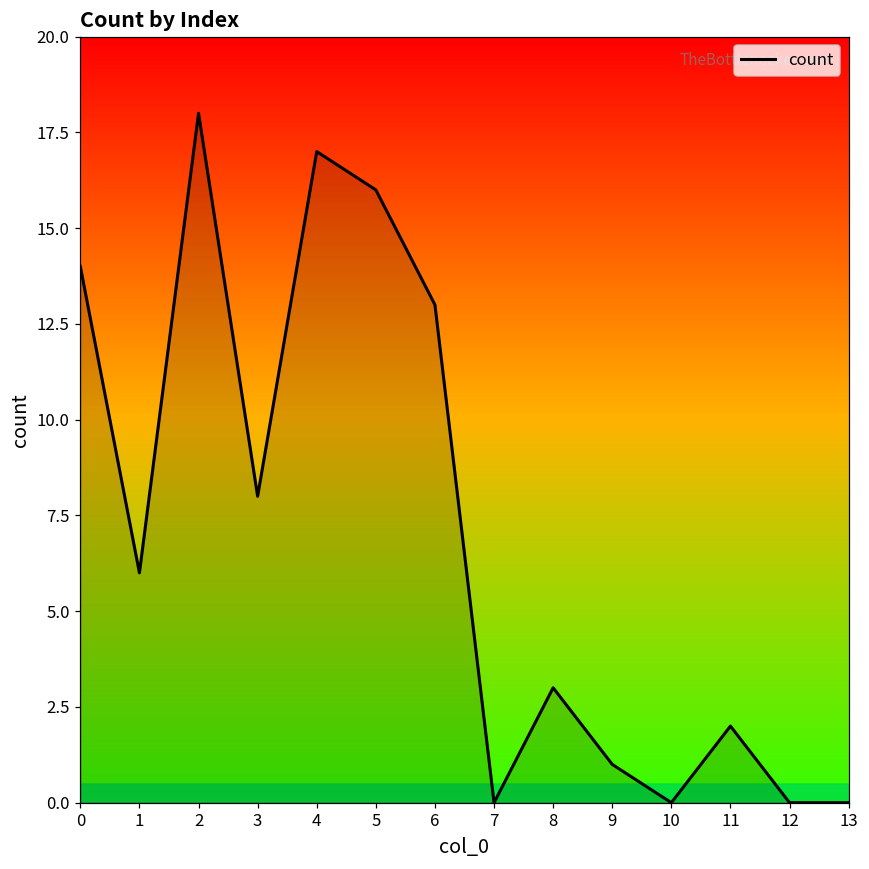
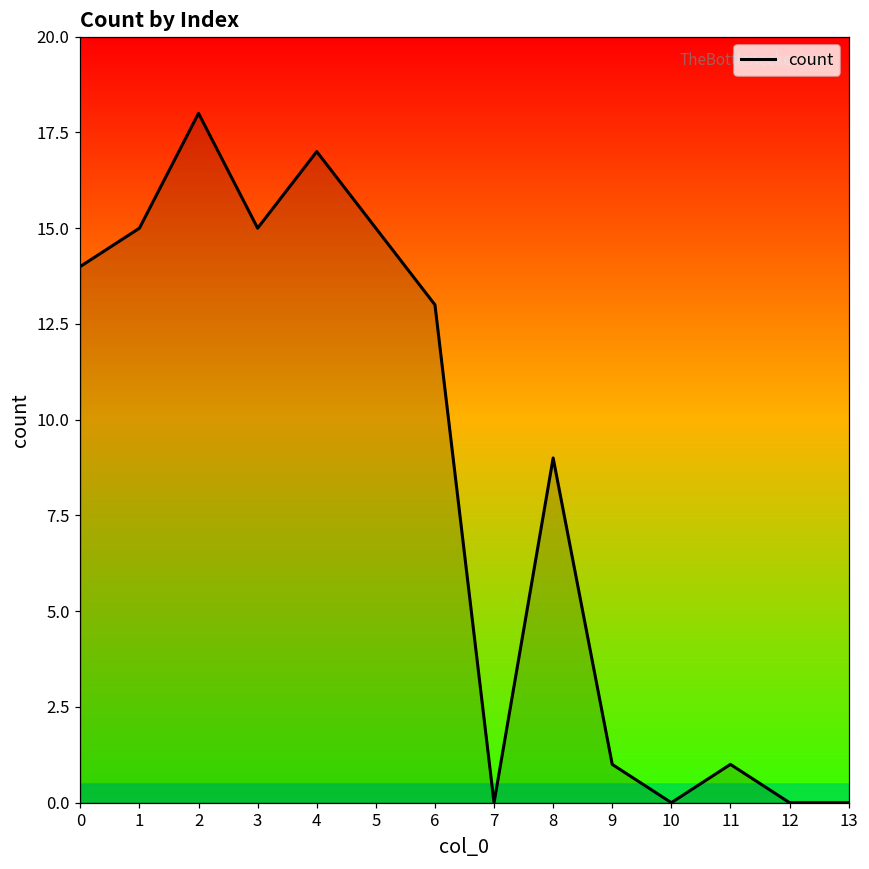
  {
    "0": 14,
-   "1": 6,
+   "1": 15,
    "2": 18,
-   "3": 8,
+   "3": 15,
    "4": 17,
-   "5": 16,
+   "5": 15,
    "6": 13,
-   "8": 3,
+   "8": 9,
    "9": 1,
-   "11": 2
+   "11": 1
  }
